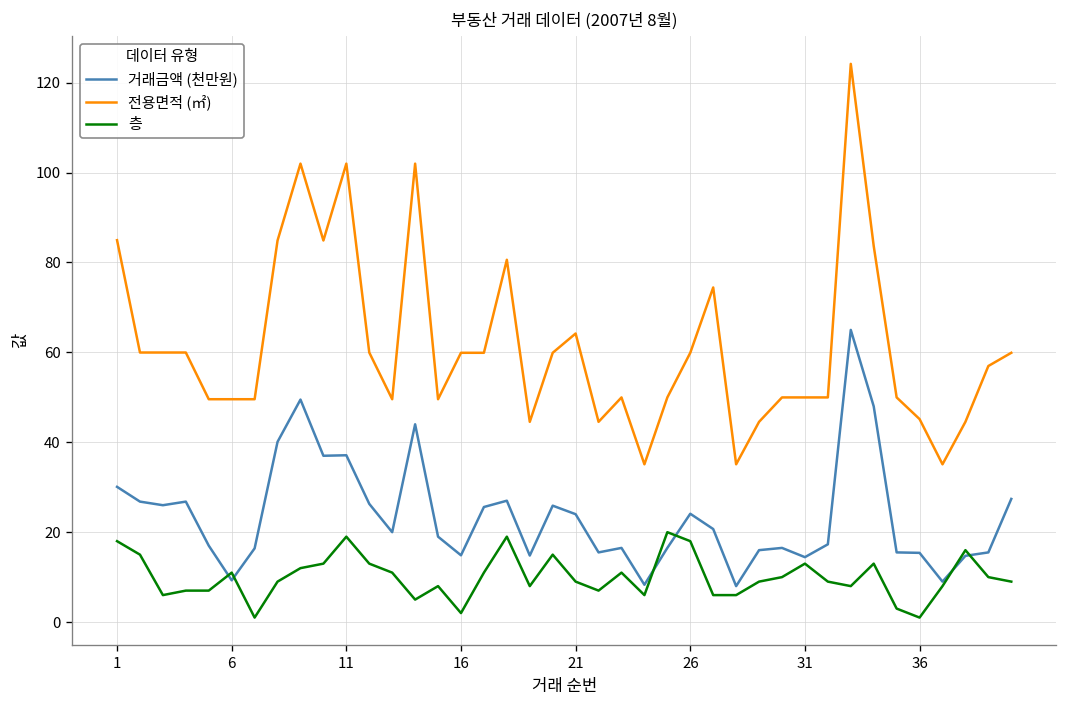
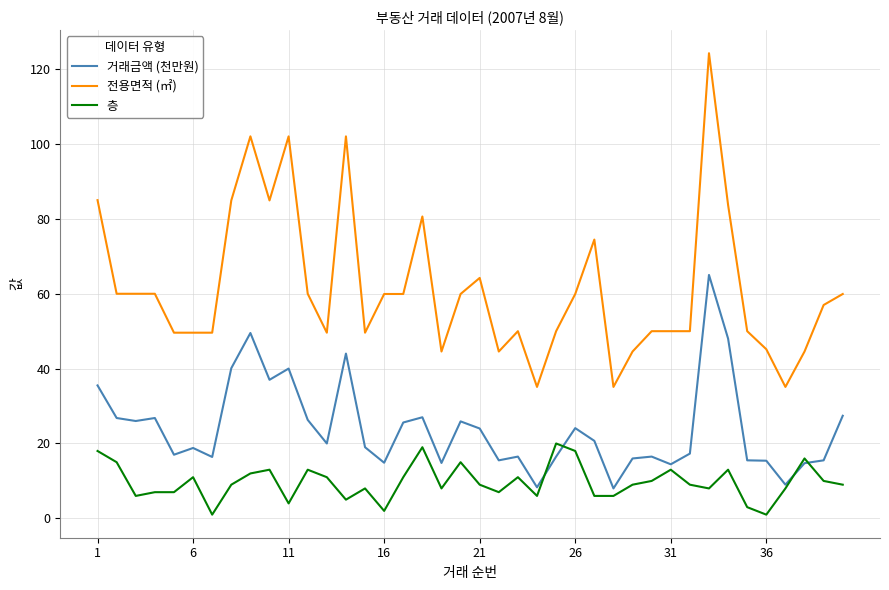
  {
    "거래금액 (천만원)": {
-     "1": 30,
-     "6": 9,
-     "11": 37,
+     "1": 36,
+     "6": 19,
+     "11": 40,
      "16": 15,
      "21": 24,
      "26": 24,
      "31": 14,
      "36": 15
    },
    "전용면적 (㎡)": {
      "1": 85,
      "6": 50,
      "11": 102,
      "16": 60,
      "21": 64,
      "26": 60,
      "31": 50,
      "36": 45
    },
    "층": {
      "1": 18,
      "6": 11,
-     "11": 19,
+     "11": 4,
      "16": 2,
      "21": 9,
      "26": 18,
      "31": 13,
      "36": 1
    }
  }
